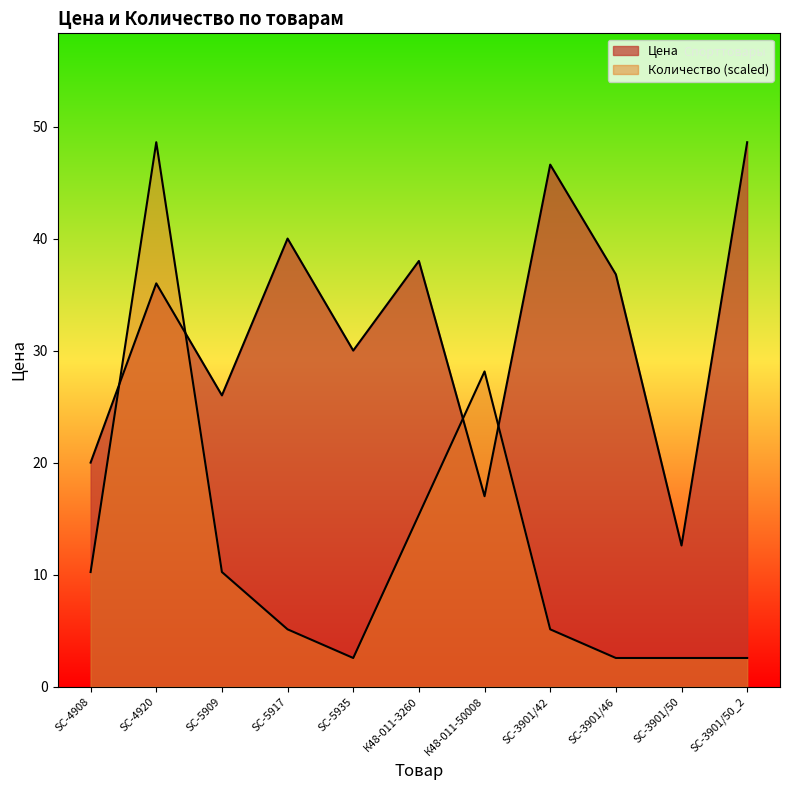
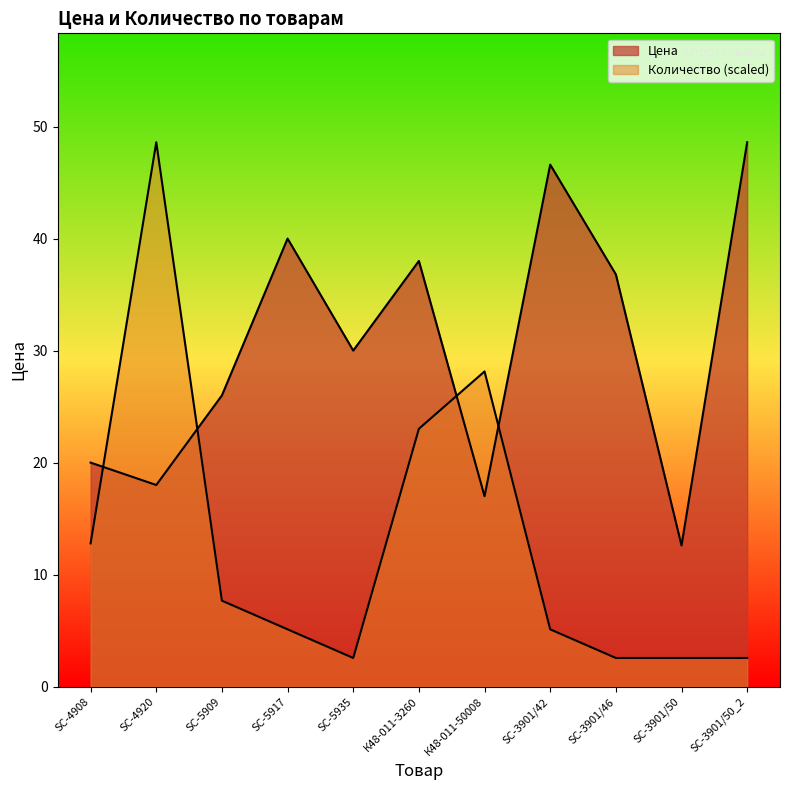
  {
    "Цена": {
      "SC-4908": 20,
-     "SC-4920": 36,
+     "SC-4920": 18,
      "SC-5909": 26,
      "SC-5917": 40,
      "SC-5935": 30,
      "К48-011-3260": 38,
      "К48-011-50008": 17,
      "SC-3901/42": 46.6,
      "SC-3901/46": 37,
      "SC-3901/50": 12.6,
      "SC-3901/50_2": 48.6
    },
    "Количество (scaled)": {
-     "SC-4908": 10.2,
+     "SC-4908": 12.8,
      "SC-4920": 48.6,
-     "SC-5909": 10.2,
+     "SC-5909": 7.7,
      "SC-5917": 5.1,
      "SC-5935": 2.6,
-     "К48-011-3260": 15.3,
+     "К48-011-3260": 23.0,
      "К48-011-50008": 28.1,
      "SC-3901/42": 5.1,
      "SC-3901/46": 2.6,
      "SC-3901/50": 2.6,
      "SC-3901/50_2": 2.6
    }
  }
